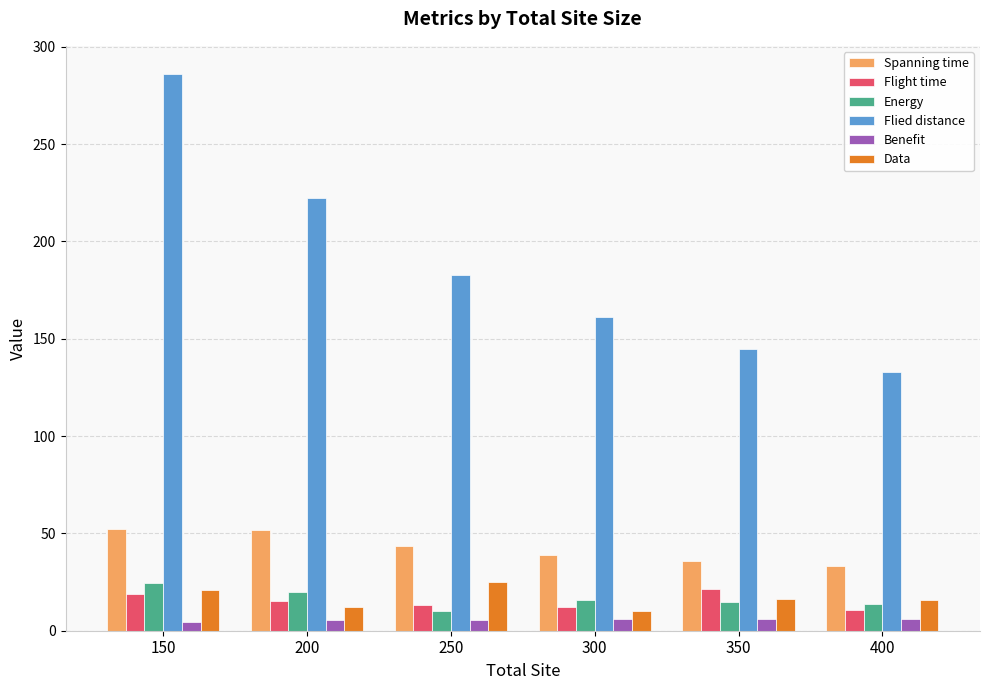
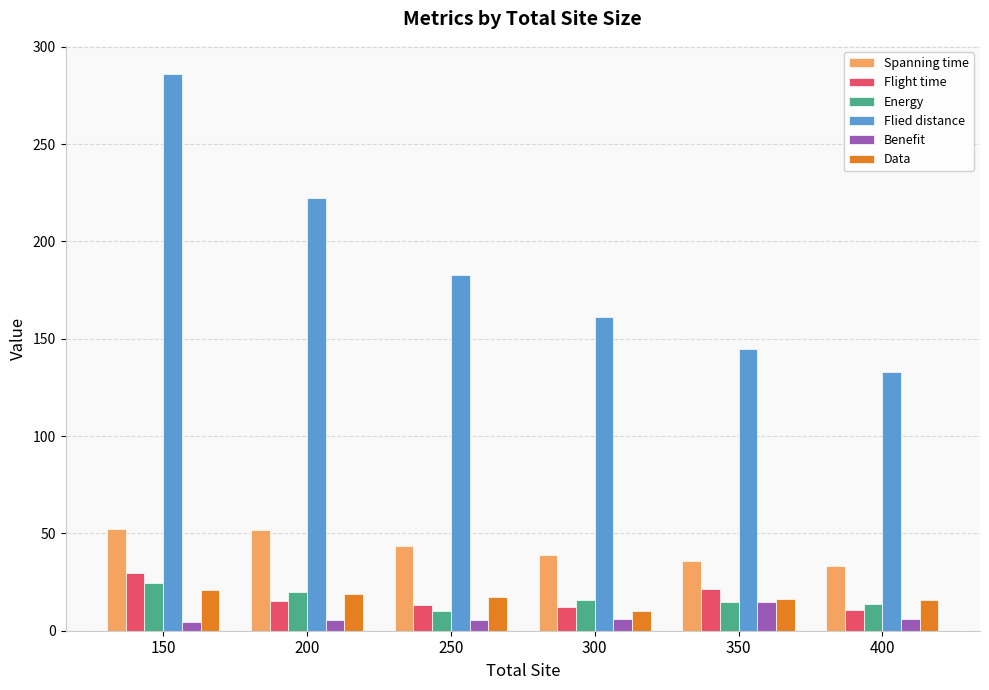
  {
    "Spanning time": {
      "150": 52,
      "200": 51,
      "250": 44,
      "300": 39,
      "350": 36,
      "400": 33
    },
    "Flight time": {
-     "150": 19,
+     "150": 30,
      "200": 15,
      "250": 13,
      "300": 12,
      "350": 21,
      "400": 10
    },
    "Energy": {
      "150": 24,
      "200": 20,
      "250": 10,
      "300": 16,
      "350": 15,
      "400": 14
    },
    "Flied distance": {
      "150": 286,
      "200": 222,
      "250": 183,
      "300": 161,
      "350": 145,
      "400": 133
    },
    "Benefit": {
      "150": 5,
      "200": 5,
      "250": 6,
      "300": 6,
-     "350": 6,
+     "350": 15,
      "400": 6
    },
    "Data": {
      "150": 21,
-     "200": 12,
-     "250": 25,
+     "200": 19,
+     "250": 18,
      "300": 10,
      "350": 16,
      "400": 16
    }
  }
